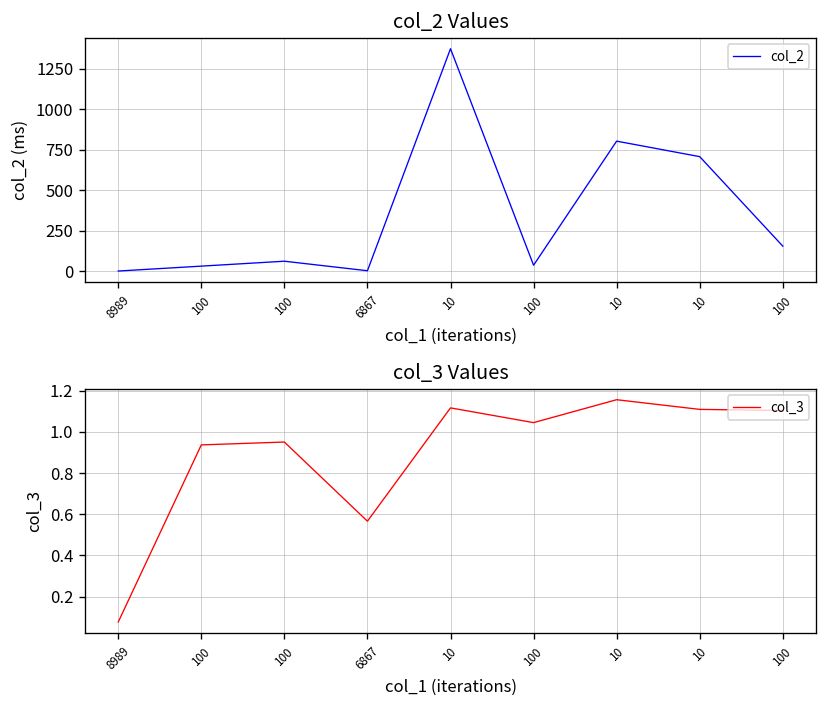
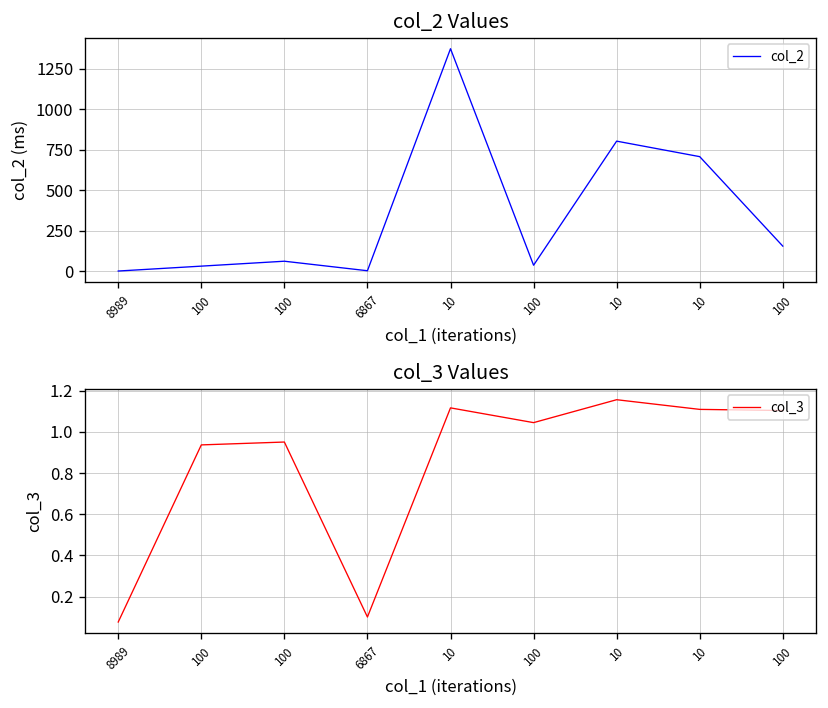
  {
    "col_2 Values": {
      "8989": 0,
      "6867": 0
    },
    "col_3 Values": {
      "8989": 0.08,
-     "6867": 0.57
+     "6867": 0.10
    }
  }
